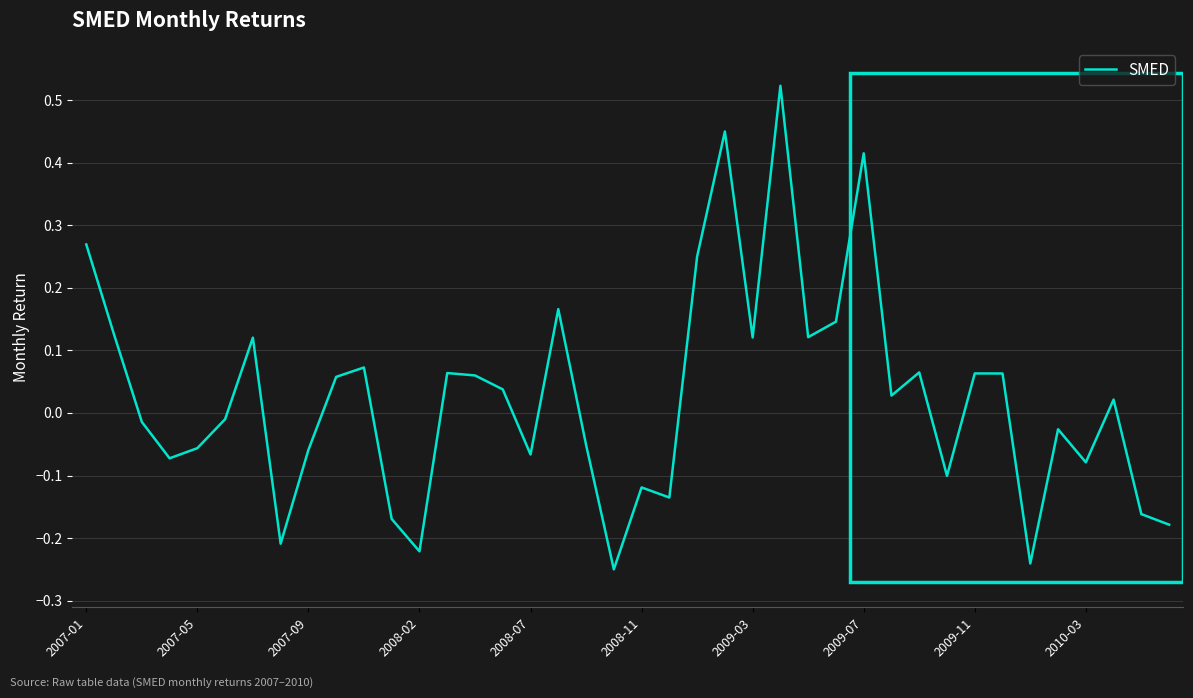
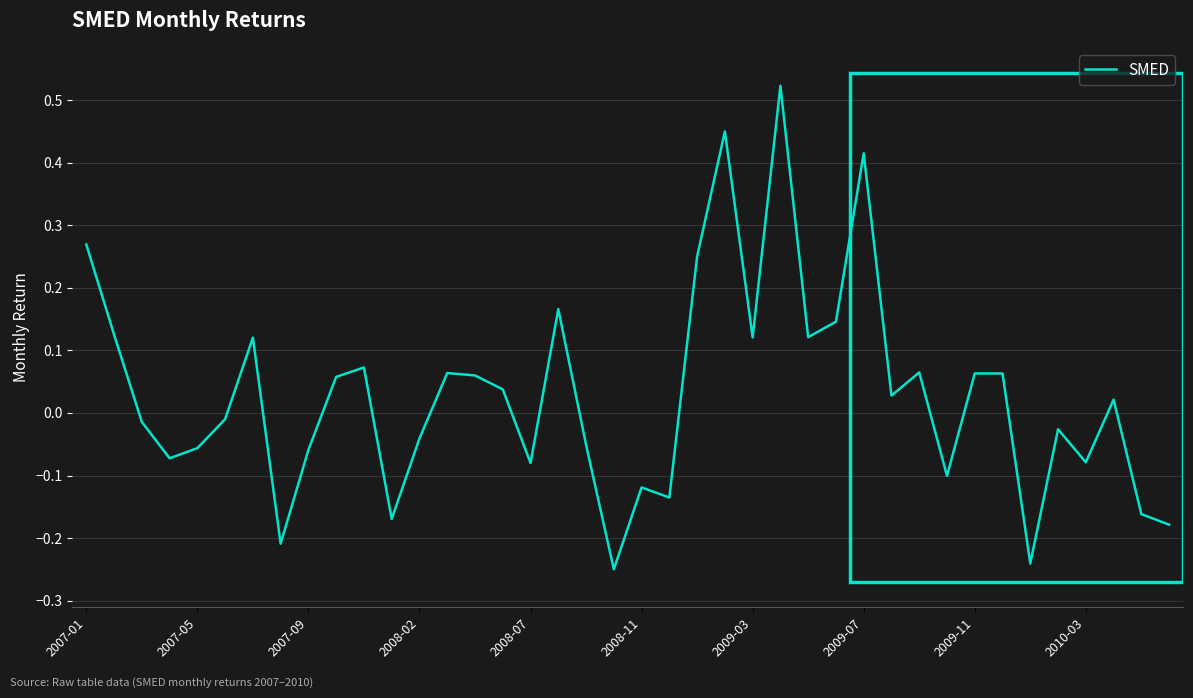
  {
    "2007-01": 0.27,
    "2007-05": -0.06,
    "2007-09": -0.06,
-   "2008-02": -0.22,
-   "2008-07": -0.07,
+   "2008-02": -0.04,
+   "2008-07": -0.08,
    "2008-11": -0.12,
    "2009-03": 0.12,
    "2009-07": 0.42,
    "2009-11": 0.06,
    "2010-03": -0.08
  }
